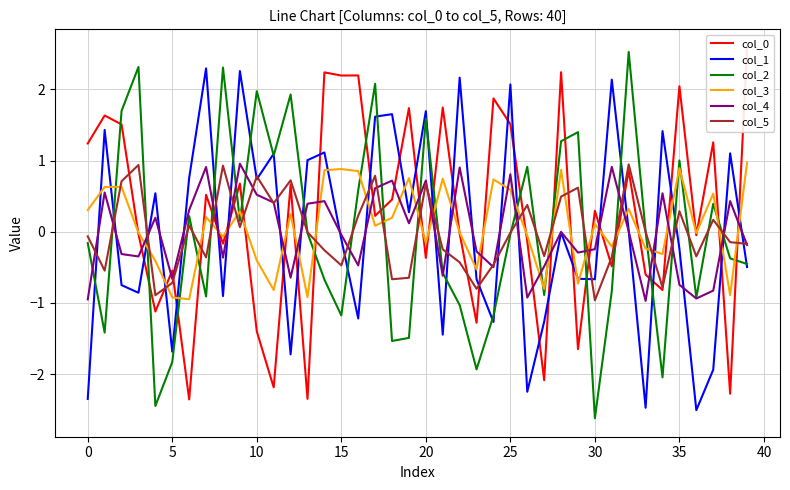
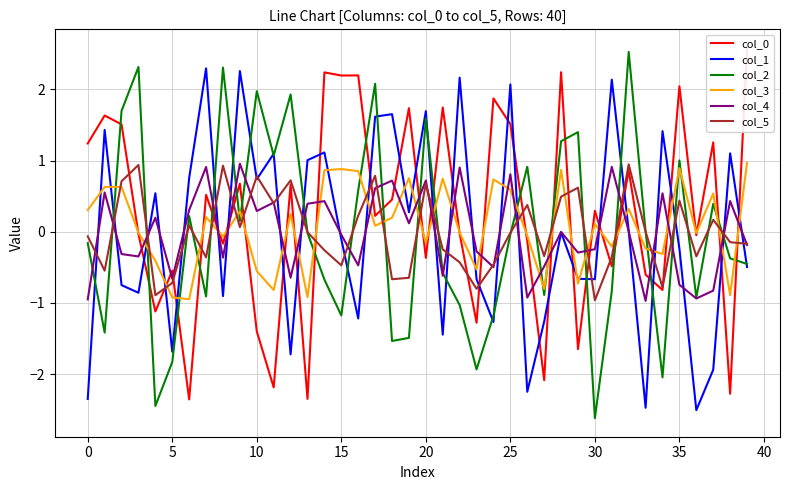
  {
    "col_0": {
      "0": 1.2,
      "5": -0.5,
      "10": -1.4,
      "15": 2.2,
      "20": -0.4,
      "25": 1.5,
      "30": 0.3,
      "35": 2.0
    },
    "col_1": {
      "0": -2.3,
      "5": -1.7,
      "10": 0.7,
      "15": -0.1,
      "20": 1.7,
      "25": 2.1,
      "30": -0.7,
      "35": -0.2
    },
    "col_2": {
      "0": -0.2,
      "5": -1.8,
      "10": 2.0,
      "15": -1.2,
      "20": 1.6,
      "30": -2.6,
      "35": 1.0
    },
    "col_3": {
      "0": 0.3,
      "5": -0.9,
-     "10": -0.4,
+     "10": -0.6,
      "15": 0.9,
      "20": -0.2,
      "25": 0.6,
      "30": 0.1,
      "35": 0.9
    },
    "col_4": {
      "0": -1.0,
      "5": -0.7,
-     "10": 0.5,
+     "10": 0.3,
      "15": 0.0,
      "20": 0.7,
      "25": 0.8,
      "30": -0.2,
      "35": -0.7
    },
    "col_5": {
      "0": -0.1,
      "5": -0.7,
      "10": 0.8,
      "15": -0.5,
      "20": 0.7,
      "30": -1.0,
-     "35": 0.3
+     "35": 0.4
    }
  }
